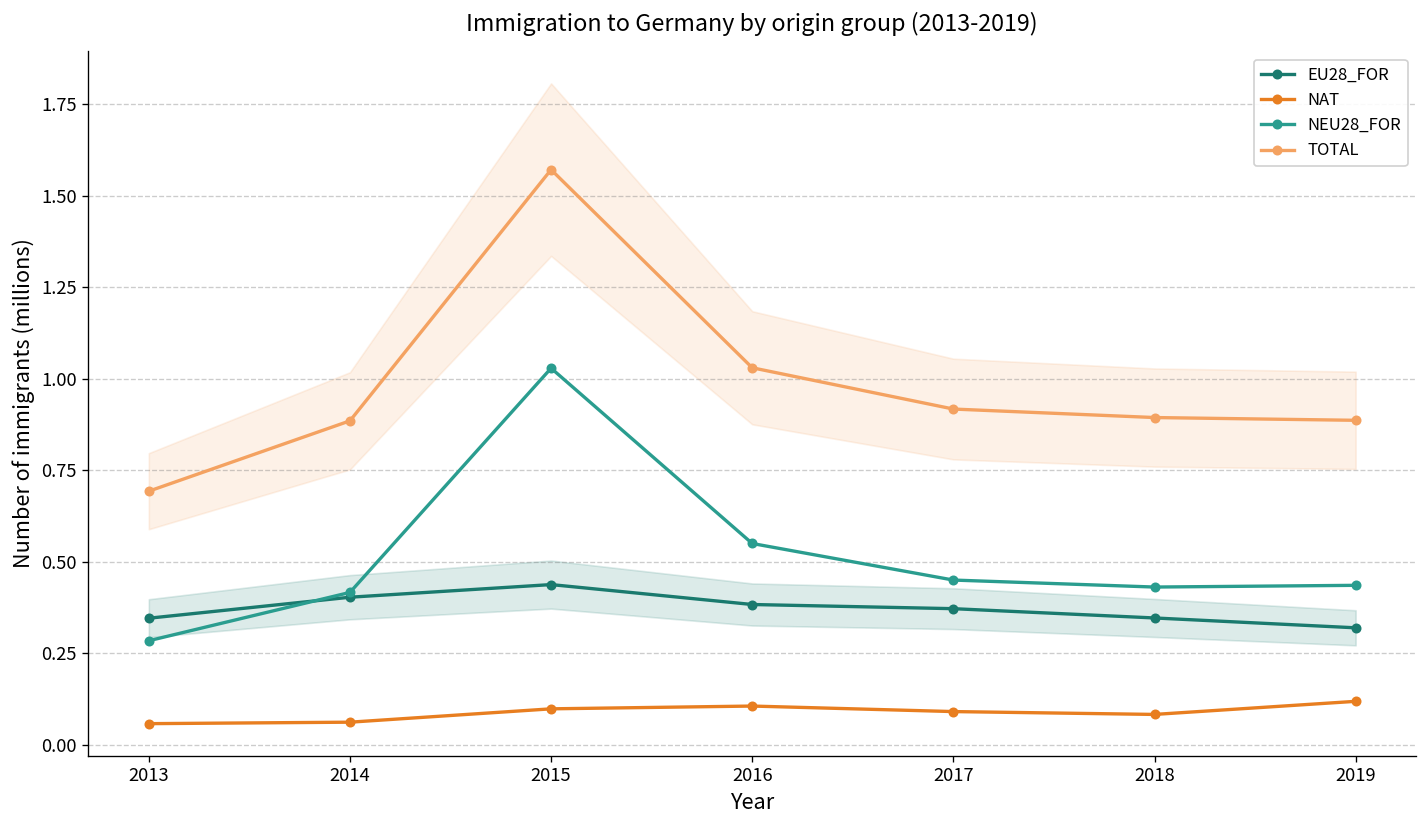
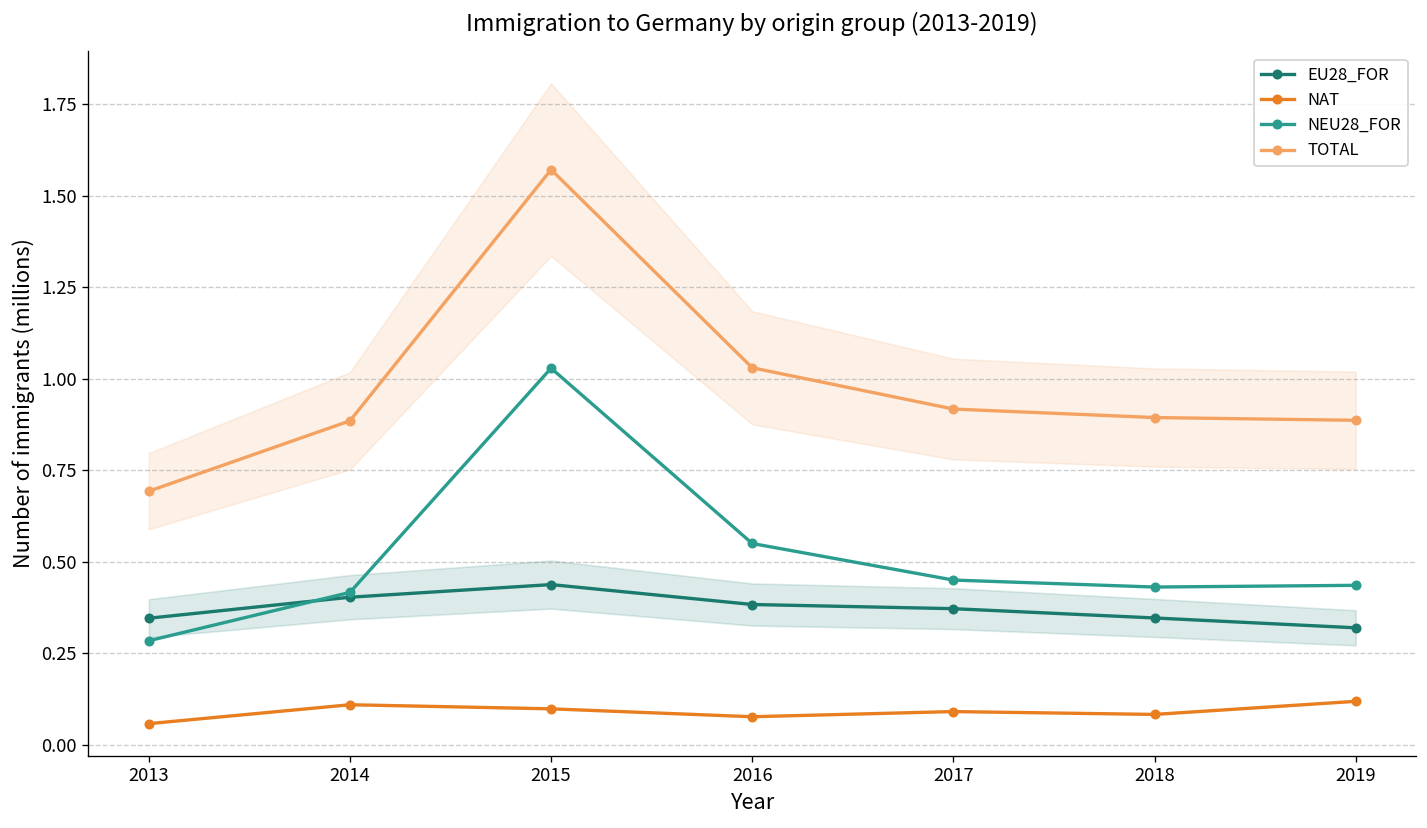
  {
    "NAT": {
      "2013": 0.06,
-     "2014": 0.06,
+     "2014": 0.11,
      "2015": 0.10,
-     "2016": 0.11,
+     "2016": 0.08,
      "2017": 0.09,
      "2018": 0.08,
      "2019": 0.12
    }
  }
